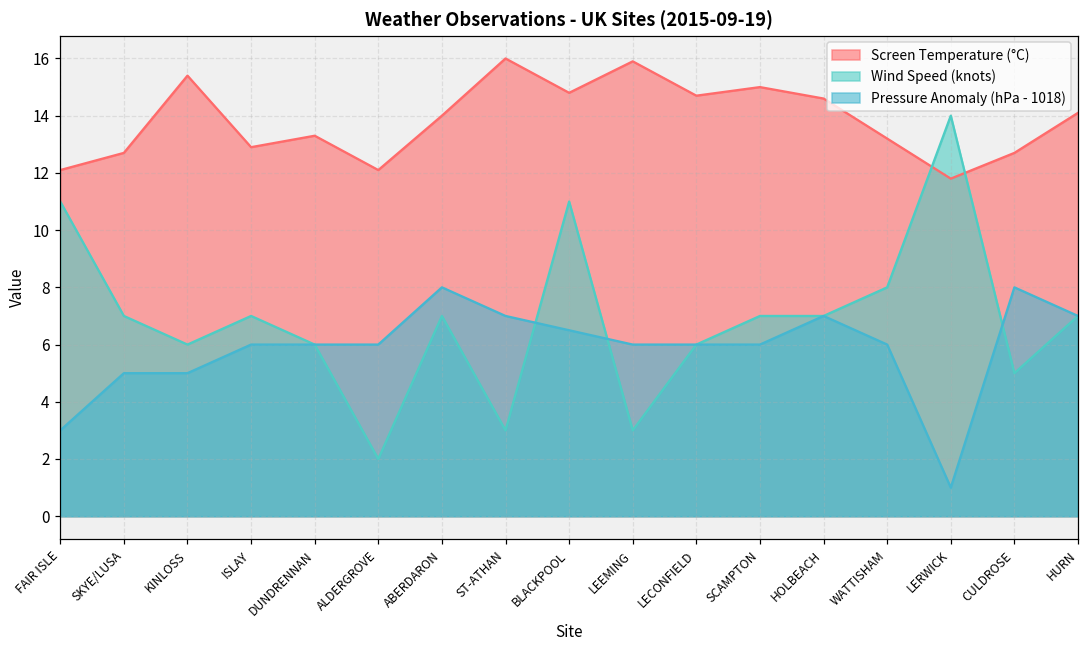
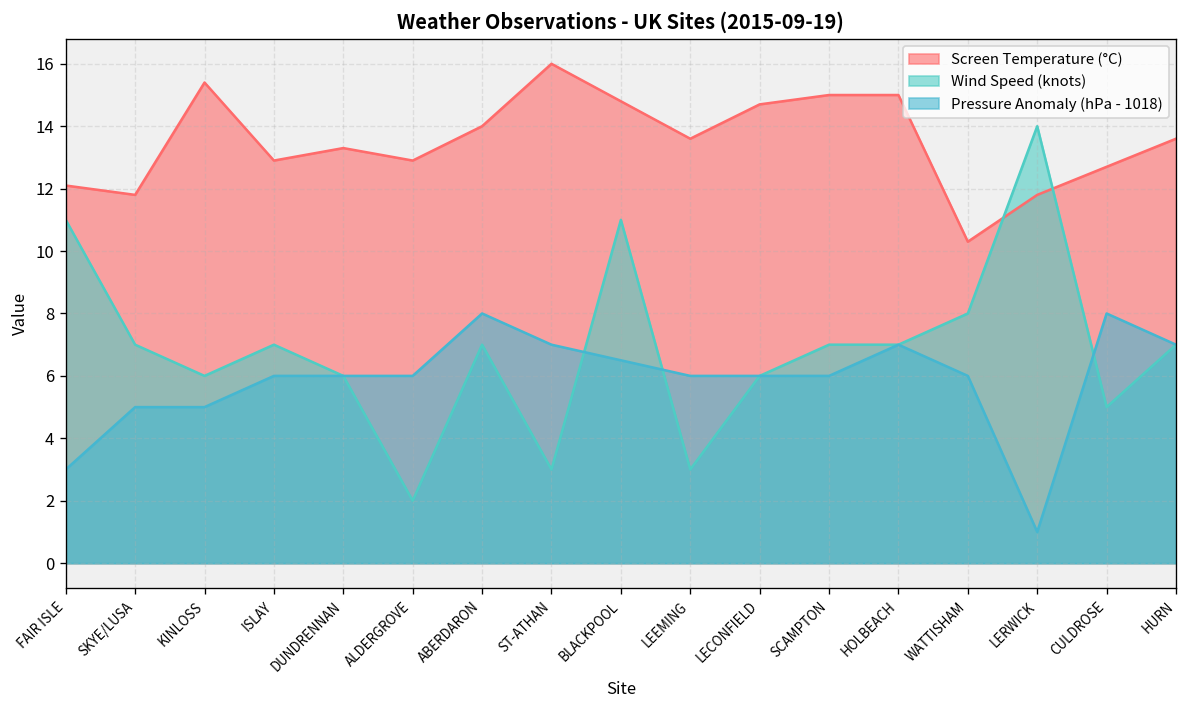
  {
    "Screen Temperature (°C)": {
      "FAIR ISLE": 12.1,
-     "SKYE/LUSA": 12.7,
+     "SKYE/LUSA": 11.8,
      "KINLOSS": 15.4,
      "ISLAY": 12.9,
      "DUNDRENNAN": 13.3,
-     "ALDERGROVE": 12.1,
+     "ALDERGROVE": 12.9,
      "ABERDARON": 14.0,
      "ST-ATHAN": 16.0,
      "BLACKPOOL": 14.8,
-     "LEEMING": 15.9,
+     "LEEMING": 13.6,
      "LECONFIELD": 14.7,
      "SCAMPTON": 15.0,
-     "HOLBEACH": 14.6,
-     "WATTISHAM": 13.2,
+     "HOLBEACH": 15.0,
+     "WATTISHAM": 10.3,
      "LERWICK": 11.8,
      "CULDROSE": 12.7,
-     "HURN": 14.1
+     "HURN": 13.6
    }
  }
